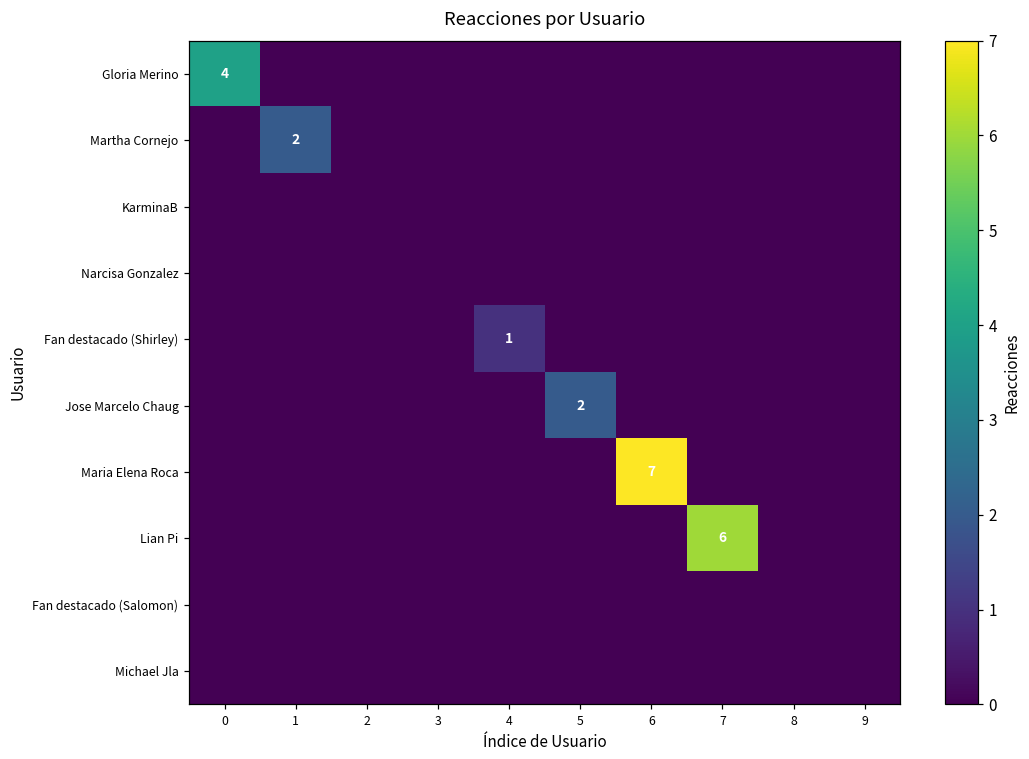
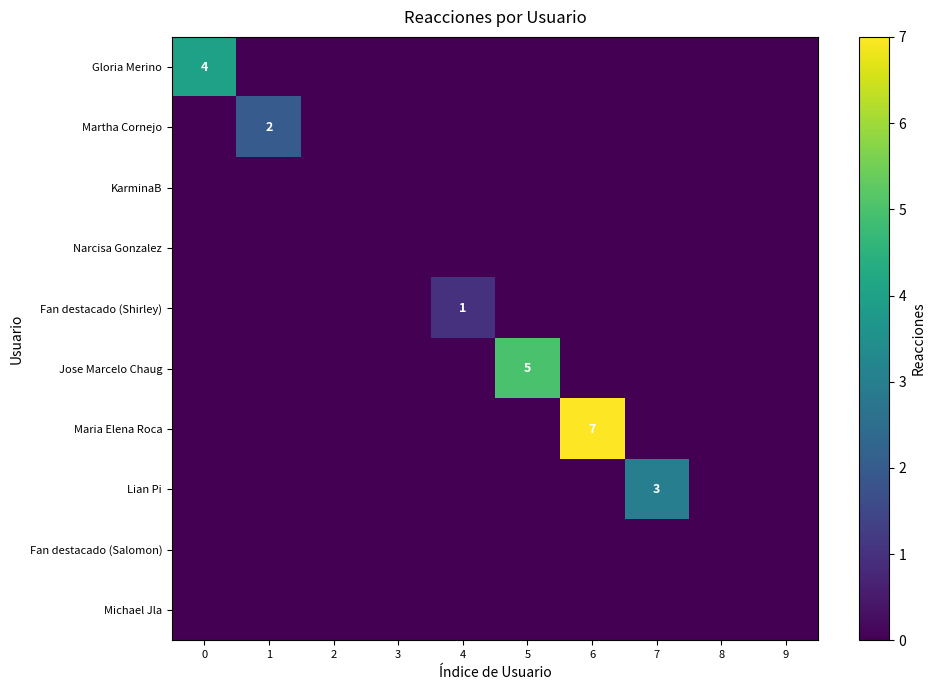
  {
    "Gloria Merino": {
      "0": 4
    },
    "Martha Cornejo": {
      "1": 2
    },
    "Fan destacado (Shirley)": {
      "4": 1
    },
    "Jose Marcelo Chaug": {
-     "5": 2
+     "5": 5
    },
    "Maria Elena Roca": {
      "6": 7
    },
    "Lian Pi": {
-     "7": 6
+     "7": 3
    }
  }
